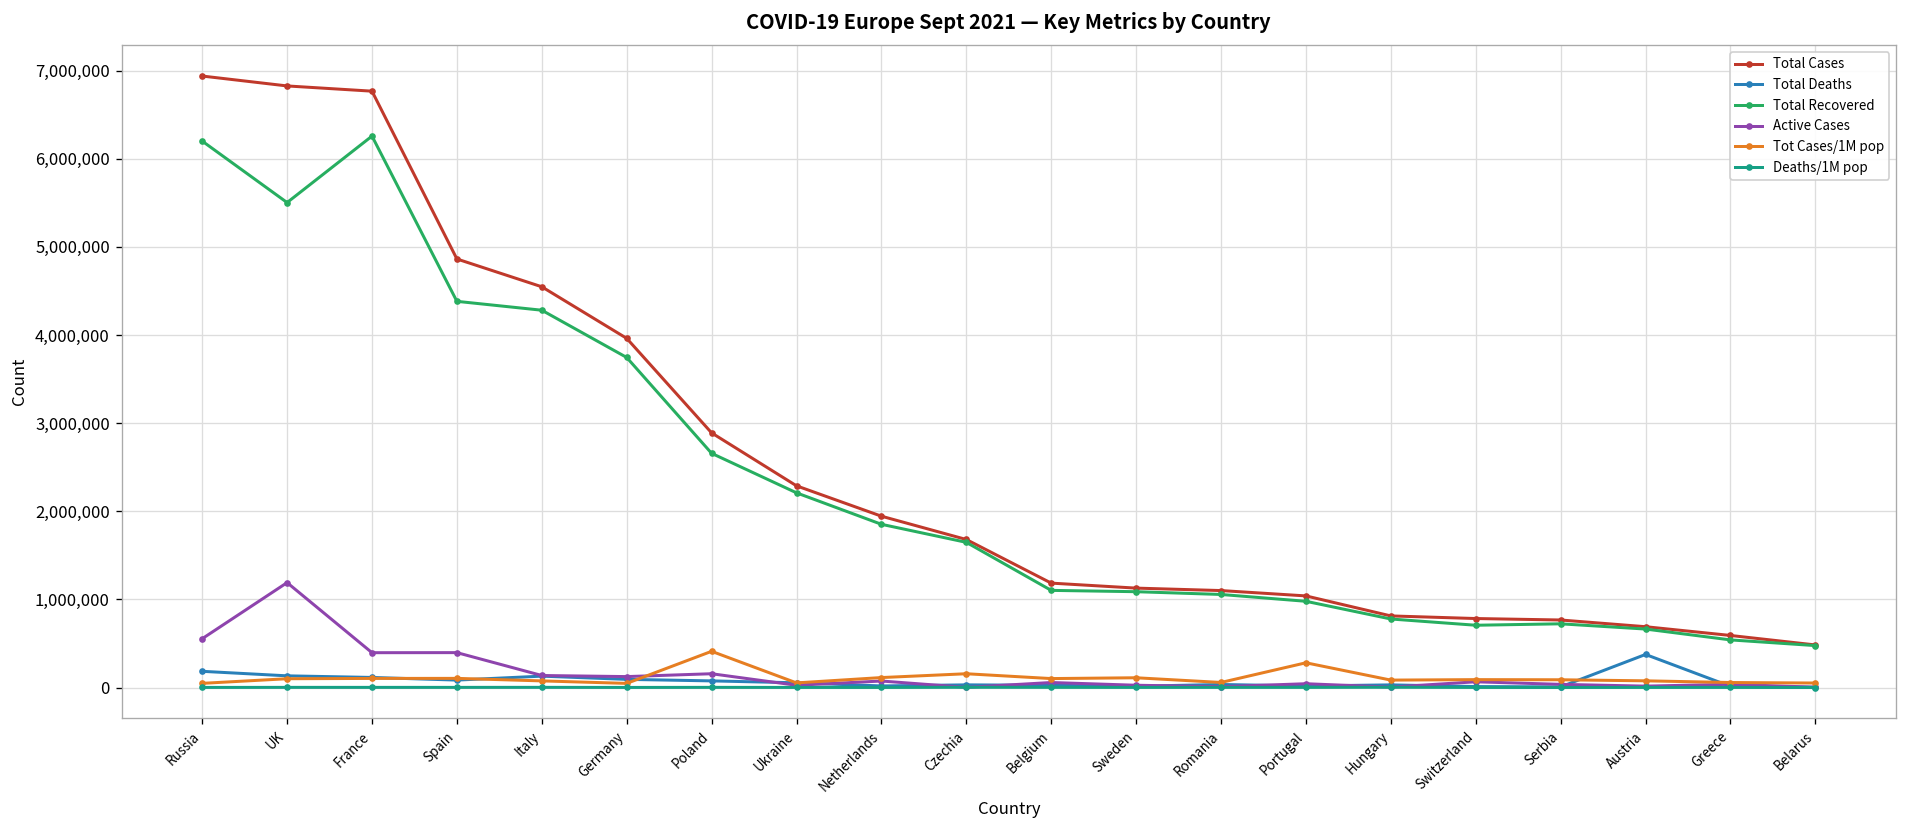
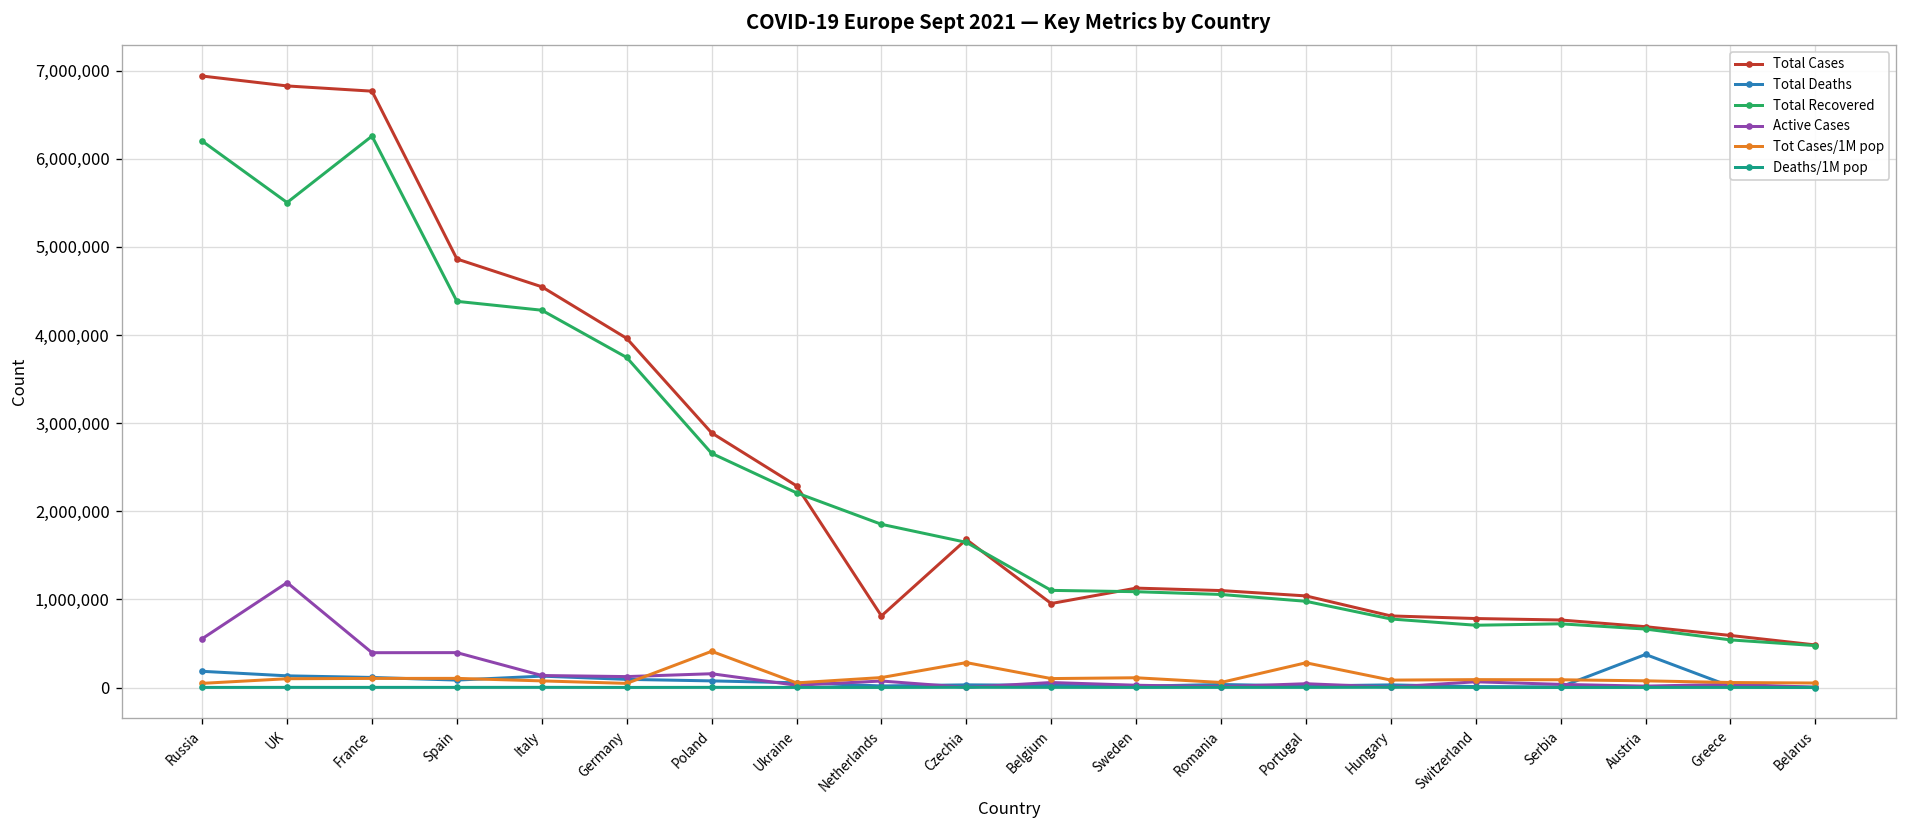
  {
    "Total Cases": {
      "Russia": "6,900,000",
      "UK": "6,800,000",
      "France": "6,800,000",
      "Spain": "4,900,000",
      "Italy": "4,500,000",
      "Germany": "4,000,000",
      "Poland": "2,900,000",
      "Ukraine": "2,300,000",
-     "Netherlands": "1,900,000",
-     "Belgium": "1,200,000",
+     "Netherlands": "800,000",
+     "Belgium": "1,000,000",
      "Sweden": "1,100,000",
      "Romania": "1,100,000",
      "Portugal": "1,000,000",
      "Switzerland": "800,000",
      "Serbia": "800,000",
      "Greece": "600,000"
    },
    "Total Deaths": {
      "Russia": "200,000",
      "Poland": "100,000",
      "Austria": "400,000"
    },
    "Active Cases": {
      "Russia": "600,000",
      "UK": "1,200,000",
      "France": "400,000",
      "Spain": "400,000",
      "Poland": "200,000",
      "Netherlands": "100,000"
    },
    "Tot Cases/1M pop": {
      "Russia": "0",
      "Italy": "100,000",
      "Germany": "0",
      "Poland": "400,000",
      "Netherlands": "100,000",
-     "Czechia": "200,000",
+     "Czechia": "300,000",
      "Belgium": "100,000",
      "Sweden": "100,000",
      "Portugal": "300,000",
      "Hungary": "100,000",
      "Serbia": "100,000",
      "Austria": "100,000",
      "Belarus": "100,000"
    }
  }
